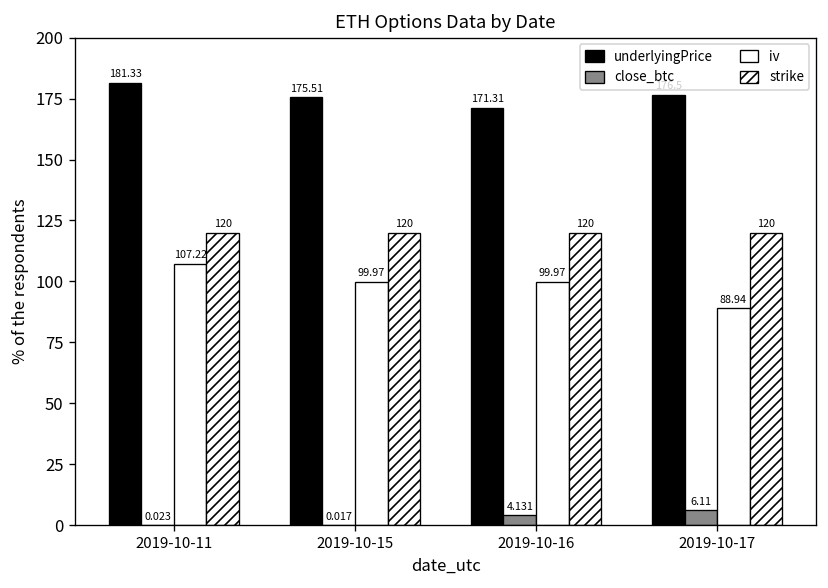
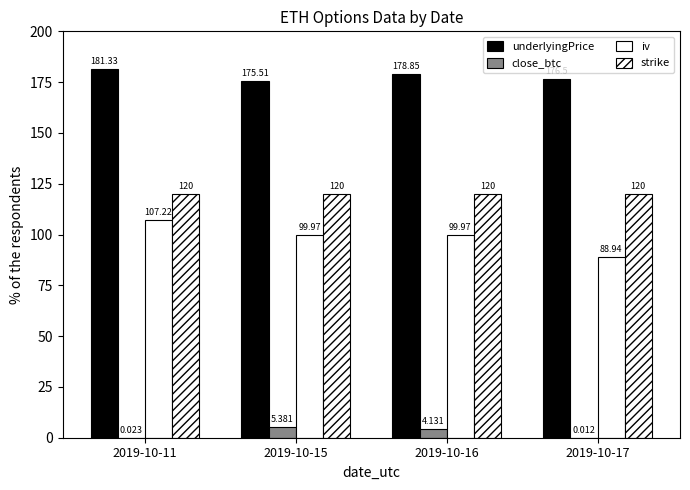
  {
    "underlyingPrice": {
      "2019-10-11": 181.33,
      "2019-10-15": 175.51,
-     "2019-10-16": 171.31
+     "2019-10-16": 178.85
    },
    "close_btc": {
      "2019-10-11": 0.023,
-     "2019-10-15": 0.017,
+     "2019-10-15": 5.381,
      "2019-10-16": 4.131,
-     "2019-10-17": 6.11
+     "2019-10-17": 0.012
    }
  }
